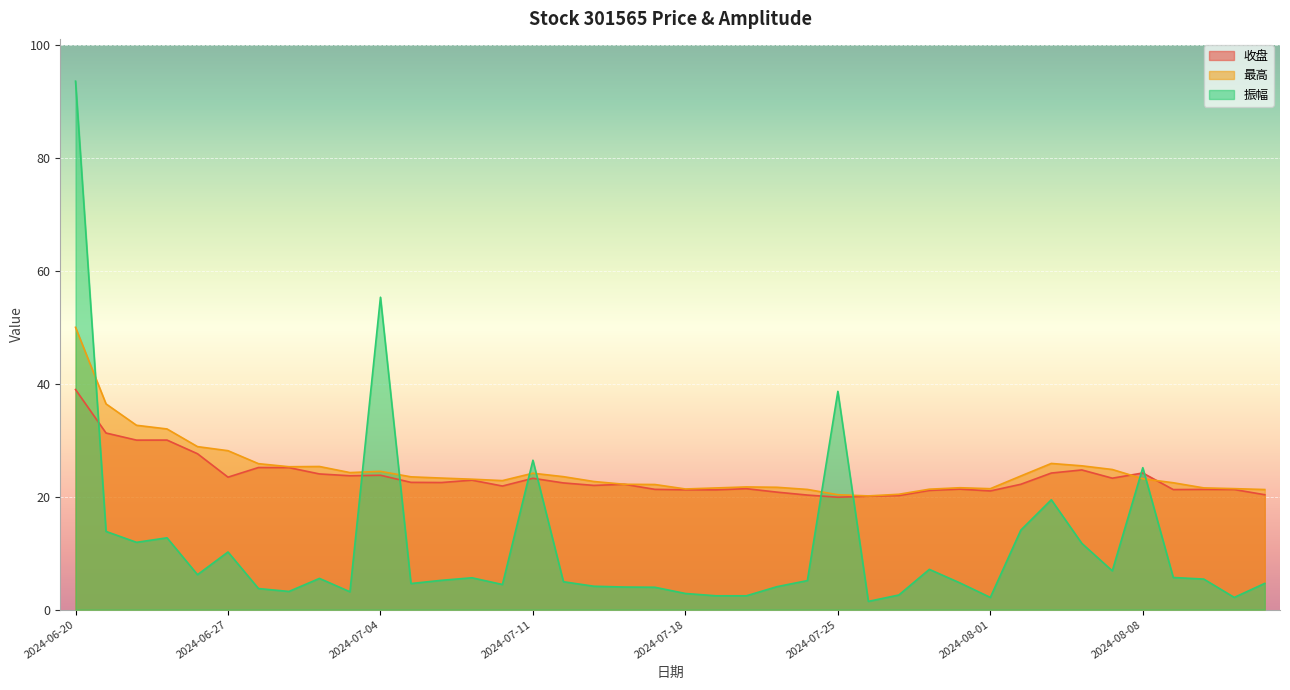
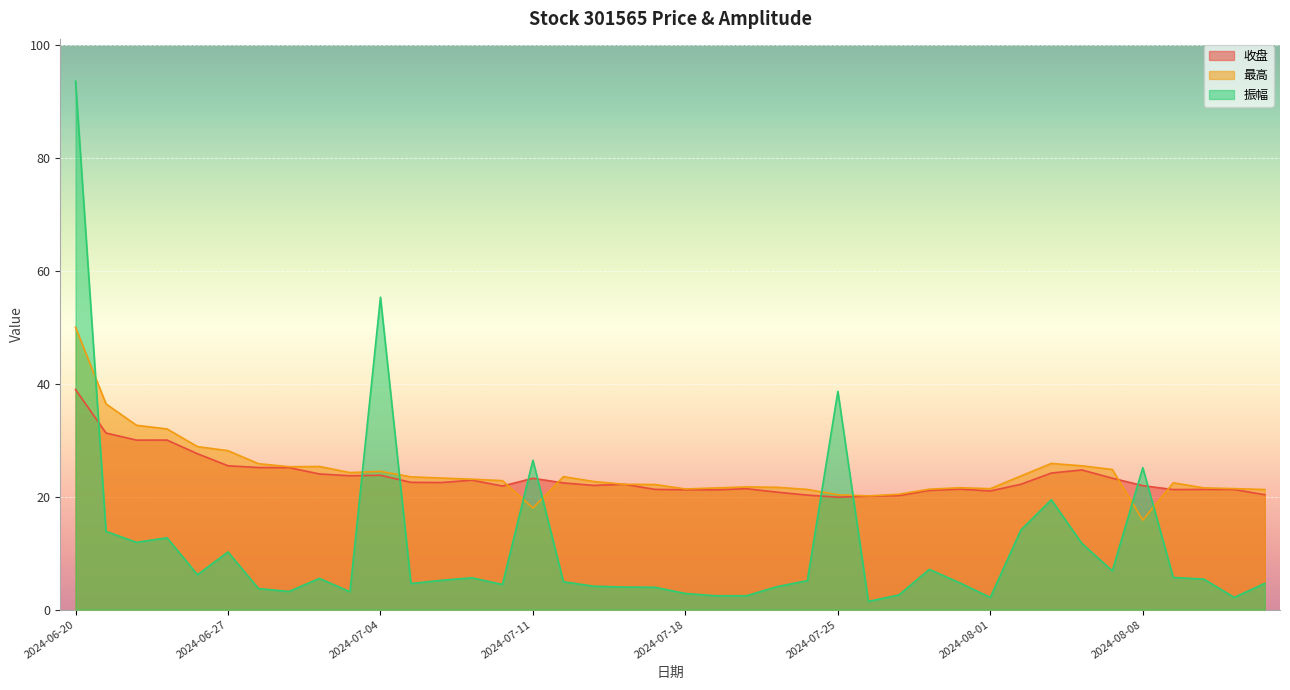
  {
    "收盘": {
      "2024-06-20": 39,
-     "2024-06-27": 23,
+     "2024-06-27": 25,
      "2024-07-04": 24,
      "2024-07-11": 23,
-     "2024-08-08": 24
+     "2024-08-08": 22
    },
    "最高": {
      "2024-06-20": 50,
      "2024-06-27": 28,
      "2024-07-04": 24,
-     "2024-07-11": 24,
-     "2024-08-08": 23
+     "2024-07-11": 18,
+     "2024-08-08": 16
    },
    "振幅": {
      "2024-06-20": 94,
      "2024-06-27": 10,
      "2024-07-04": 55,
      "2024-07-11": 26,
      "2024-07-18": 3,
      "2024-07-25": 39,
      "2024-08-01": 2,
      "2024-08-08": 25
    }
  }
